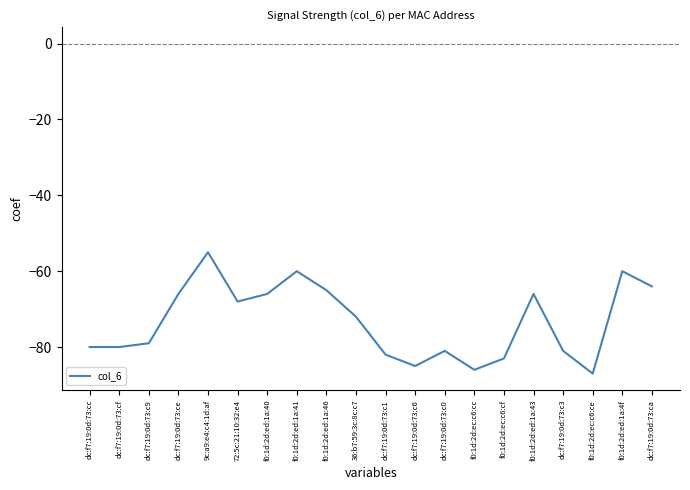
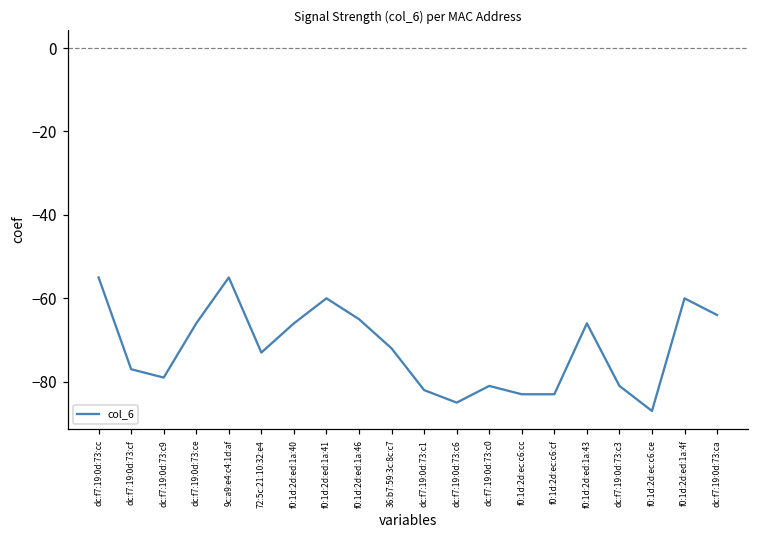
  {
-   "dc:f7:19:0d:73:cc": -80,
-   "dc:f7:19:0d:73:cf": -80,
+   "dc:f7:19:0d:73:cc": -55,
+   "dc:f7:19:0d:73:cf": -77,
    "dc:f7:19:0d:73:c9": -79,
    "dc:f7:19:0d:73:ce": -66,
    "9c:a9:e4:c4:1d:af": -55,
-   "72:5c:21:10:32:e4": -68,
+   "72:5c:21:10:32:e4": -73,
    "f0:1d:2d:ed:1a:40": -66,
    "f0:1d:2d:ed:1a:41": -60,
    "f0:1d:2d:ed:1a:46": -65,
    "36:b7:59:3c:8c:c7": -72,
    "dc:f7:19:0d:73:c1": -82,
    "dc:f7:19:0d:73:c6": -85,
    "dc:f7:19:0d:73:c0": -81,
-   "f0:1d:2d:ec:c6:cc": -86,
+   "f0:1d:2d:ec:c6:cc": -83,
    "f0:1d:2d:ec:c6:cf": -83,
    "f0:1d:2d:ed:1a:43": -66,
    "dc:f7:19:0d:73:c3": -81,
    "f0:1d:2d:ec:c6:ce": -87,
    "f0:1d:2d:ed:1a:4f": -60,
    "dc:f7:19:0d:73:ca": -64
  }
